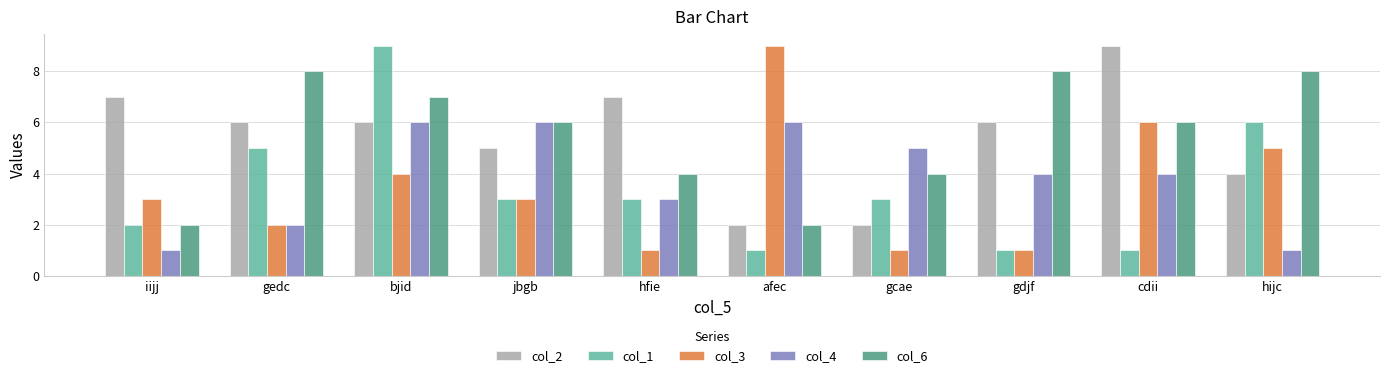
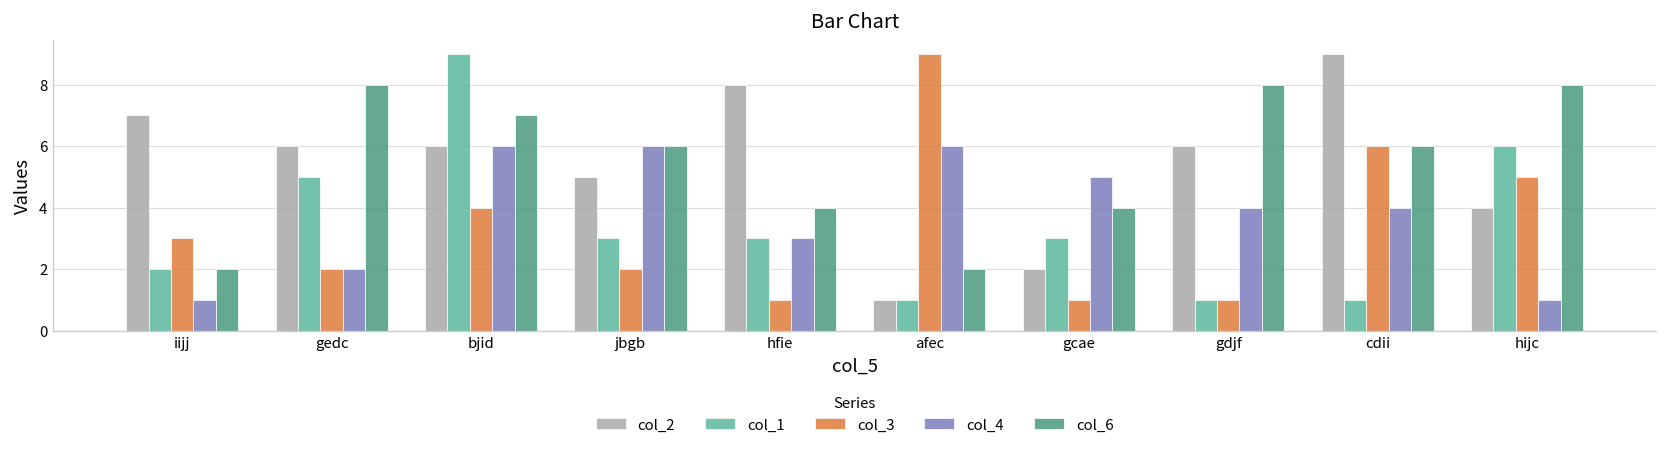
  {
    "col_2": {
      "iijj": 7,
      "gedc": 6,
      "bjid": 6,
      "jbgb": 5,
-     "hfie": 7,
-     "afec": 2,
+     "hfie": 8,
+     "afec": 1,
      "gcae": 2,
      "gdjf": 6,
      "cdii": 9,
      "hijc": 4
    },
    "col_3": {
      "iijj": 3,
      "gedc": 2,
      "bjid": 4,
-     "jbgb": 3,
+     "jbgb": 2,
      "hfie": 1,
      "afec": 9,
      "gcae": 1,
      "gdjf": 1,
      "cdii": 6,
      "hijc": 5
    },
    "col_4": {
      "iijj": 1,
      "gedc": 2,
      "bjid": 6,
      "jbgb": 6,
      "hfie": 3,
      "afec": 6,
      "gcae": 5,
      "gdjf": 4,
      "cdii": 4,
      "hijc": 1
    }
  }
